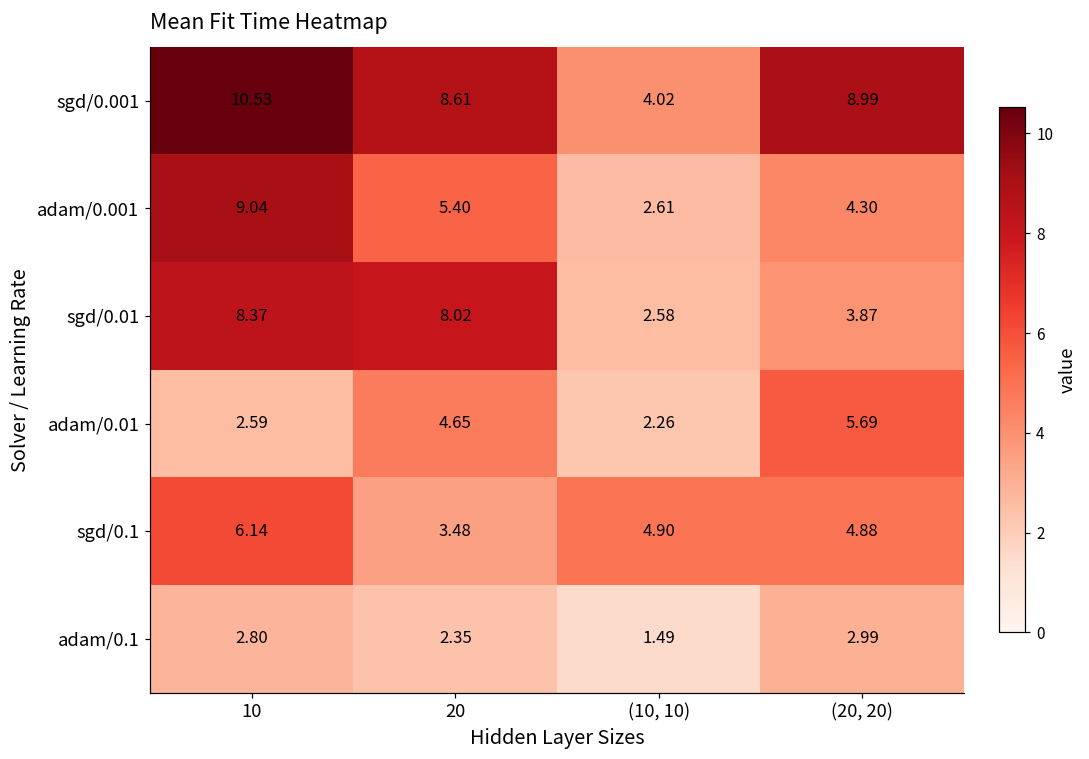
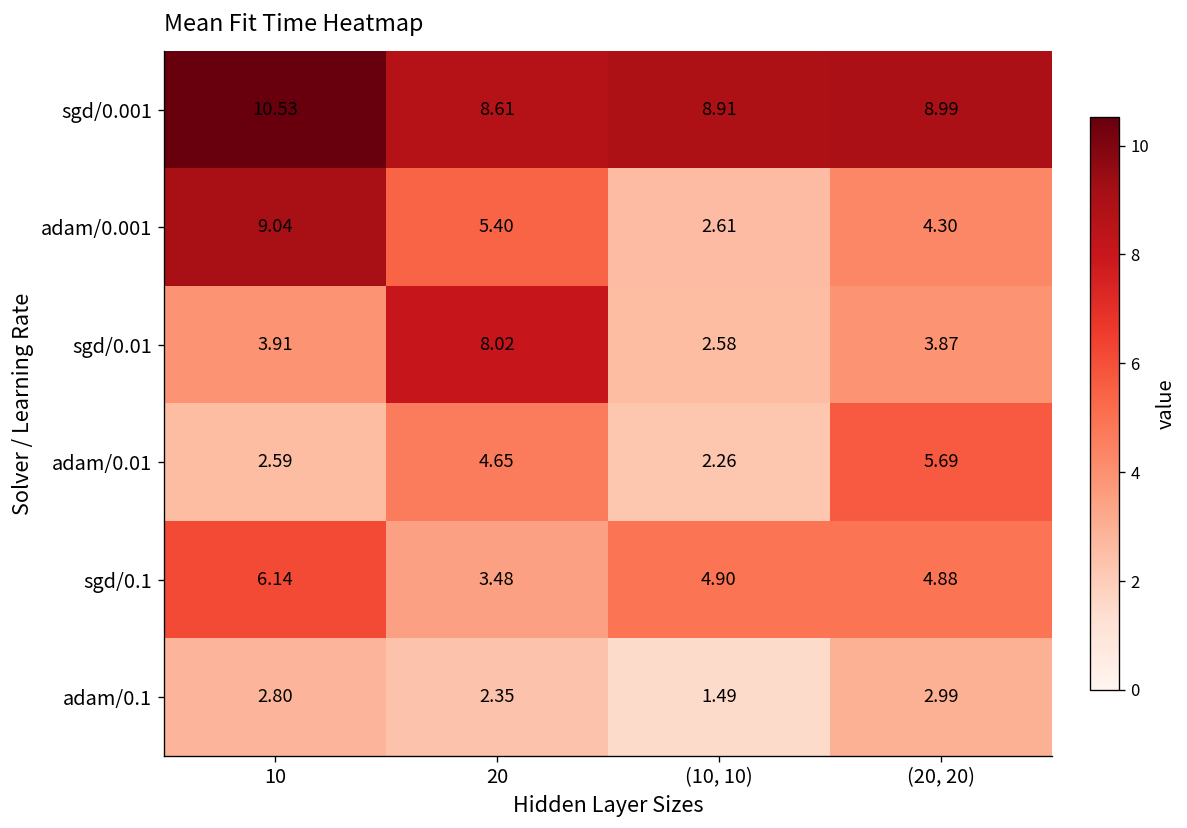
  {
    "sgd/0.001": {
      "10": 10.53,
      "20": 8.61,
-     "(10, 10)": 4.02,
+     "(10, 10)": 8.91,
      "(20, 20)": 8.99
    },
    "adam/0.001": {
      "10": 9.04,
      "20": 5.40,
      "(10, 10)": 2.61,
      "(20, 20)": 4.30
    },
    "sgd/0.01": {
-     "10": 8.37,
+     "10": 3.91,
      "20": 8.02,
      "(10, 10)": 2.58,
      "(20, 20)": 3.87
    },
    "adam/0.01": {
      "10": 2.59,
      "20": 4.65,
      "(10, 10)": 2.26,
      "(20, 20)": 5.69
    },
    "sgd/0.1": {
      "10": 6.14,
      "20": 3.48,
      "(10, 10)": 4.90,
      "(20, 20)": 4.88
    },
    "adam/0.1": {
      "10": 2.80,
      "20": 2.35,
      "(10, 10)": 1.49,
      "(20, 20)": 2.99
    }
  }
